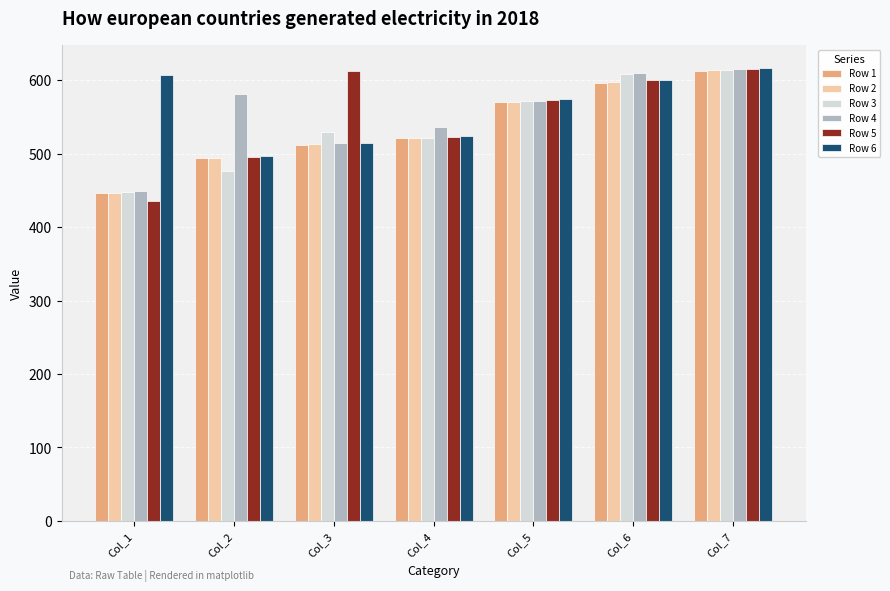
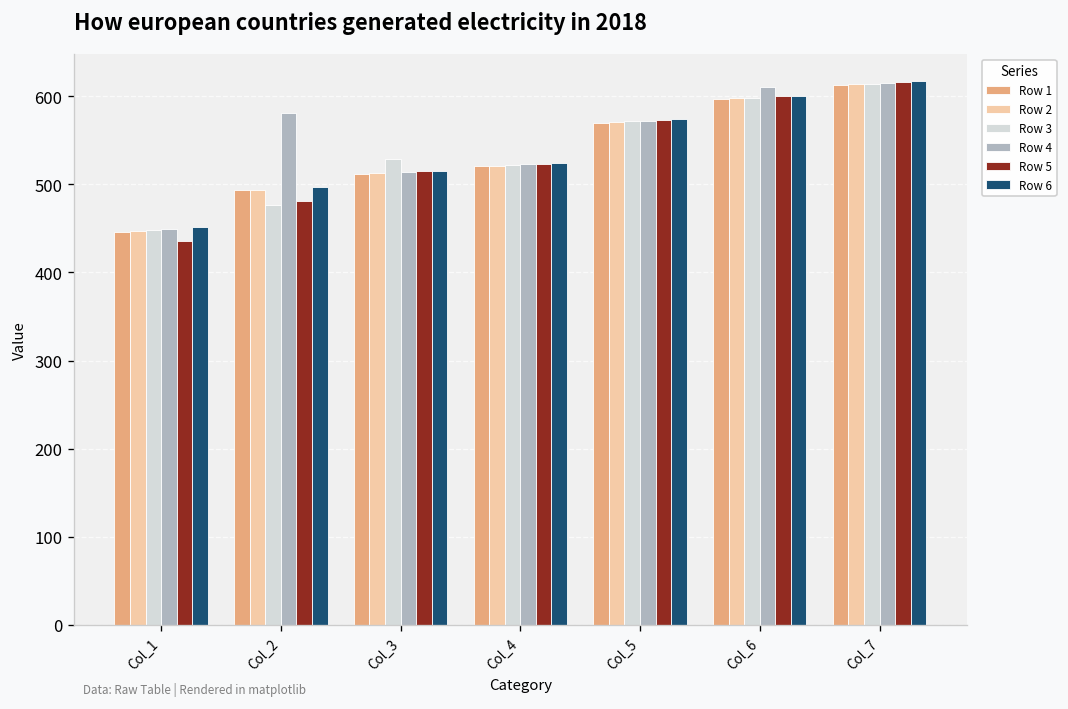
  {
    "Row 3": {
      "Col_1": 450,
      "Col_2": 480,
      "Col_3": 530,
      "Col_4": 520,
      "Col_5": 570,
-     "Col_6": 610,
+     "Col_6": 600,
      "Col_7": 610
    },
    "Row 4": {
      "Col_1": 450,
      "Col_2": 580,
      "Col_3": 510,
-     "Col_4": 540,
+     "Col_4": 520,
      "Col_5": 570,
      "Col_6": 610,
      "Col_7": 620
    },
    "Row 5": {
      "Col_1": 440,
-     "Col_2": 500,
-     "Col_3": 610,
+     "Col_2": 480,
+     "Col_3": 520,
      "Col_4": 520,
      "Col_5": 570,
      "Col_6": 600,
      "Col_7": 620
    },
    "Row 6": {
-     "Col_1": 610,
+     "Col_1": 450,
      "Col_2": 500,
      "Col_3": 520,
      "Col_4": 520,
      "Col_5": 570,
      "Col_6": 600,
      "Col_7": 620
    }
  }
